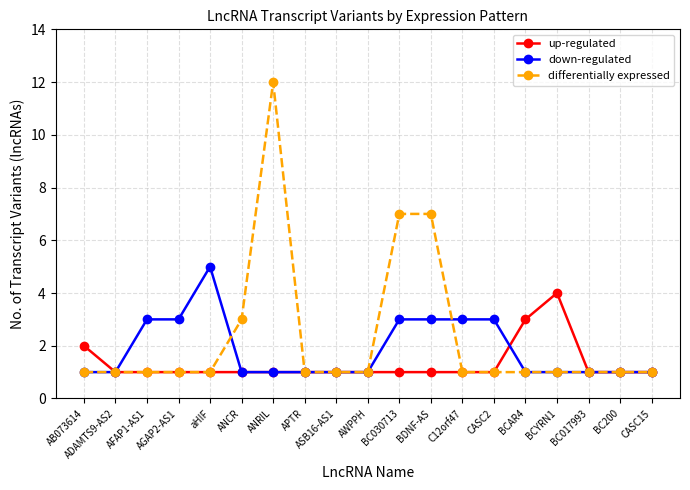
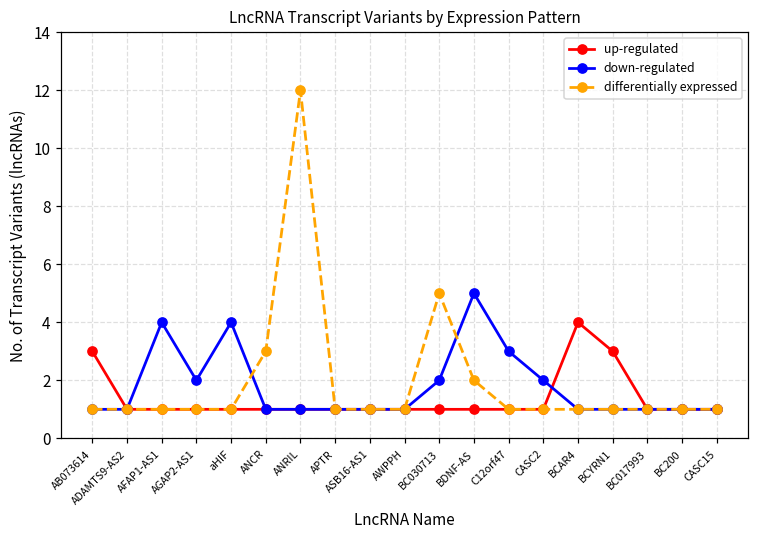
  {
    "up-regulated": {
-     "AB073614": 2,
+     "AB073614": 3,
      "BC030713": 1,
      "BDNF-AS": 1,
-     "BCAR4": 3,
-     "BCYRN1": 4
+     "BCAR4": 4,
+     "BCYRN1": 3
    },
    "down-regulated": {
-     "AFAP1-AS1": 3,
-     "AGAP2-AS1": 3,
-     "aHIF": 5,
-     "BC030713": 3,
-     "BDNF-AS": 3,
+     "AFAP1-AS1": 4,
+     "AGAP2-AS1": 2,
+     "aHIF": 4,
+     "BC030713": 2,
+     "BDNF-AS": 5,
      "C12orf47": 3,
-     "CASC2": 3
+     "CASC2": 2
    },
    "differentially expressed": {
      "ANCR": 3,
      "ANRIL": 12,
-     "BC030713": 7,
-     "BDNF-AS": 7
+     "BC030713": 5,
+     "BDNF-AS": 2
    }
  }
